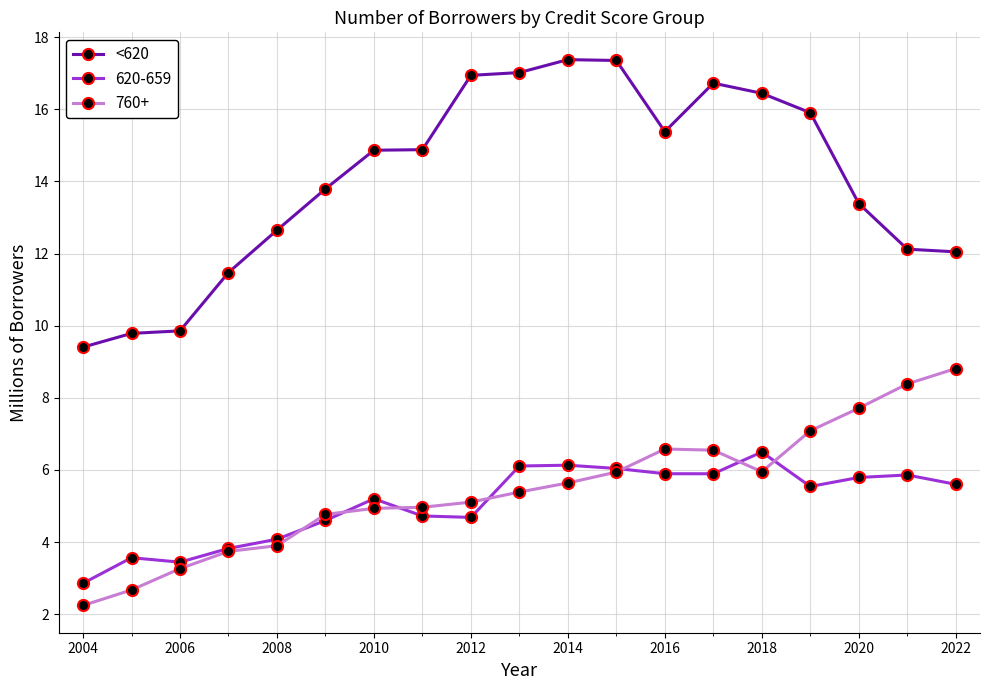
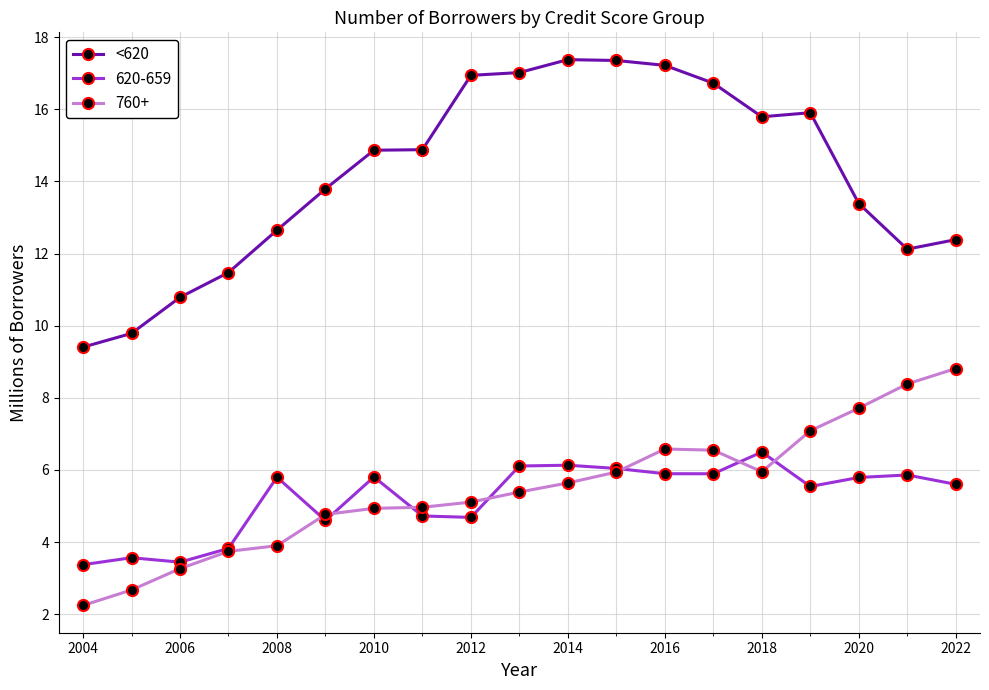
  {
    "<620": {
      "2004": 9.4,
-     "2006": 9.9,
+     "2006": 10.8,
      "2008": 12.6,
      "2010": 14.9,
      "2012": 16.9,
      "2014": 17.4,
-     "2016": 15.4,
-     "2018": 16.4,
+     "2016": 17.2,
+     "2018": 15.8,
      "2020": 13.4,
-     "2022": 12.0
+     "2022": 12.4
    },
    "620-659": {
-     "2004": 2.9,
+     "2004": 3.4,
      "2006": 3.4,
-     "2008": 4.1,
-     "2010": 5.2,
+     "2008": 5.8,
+     "2010": 5.8,
      "2012": 4.7,
      "2014": 6.1,
      "2016": 5.9,
      "2018": 6.5,
      "2020": 5.8,
      "2022": 5.6
    },
    "760+": {
      "2004": 2.2,
      "2006": 3.3,
      "2008": 3.9,
      "2010": 4.9,
      "2012": 5.1,
      "2014": 5.6,
      "2016": 6.6,
      "2018": 6.0,
      "2020": 7.7,
      "2022": 8.8
    }
  }
